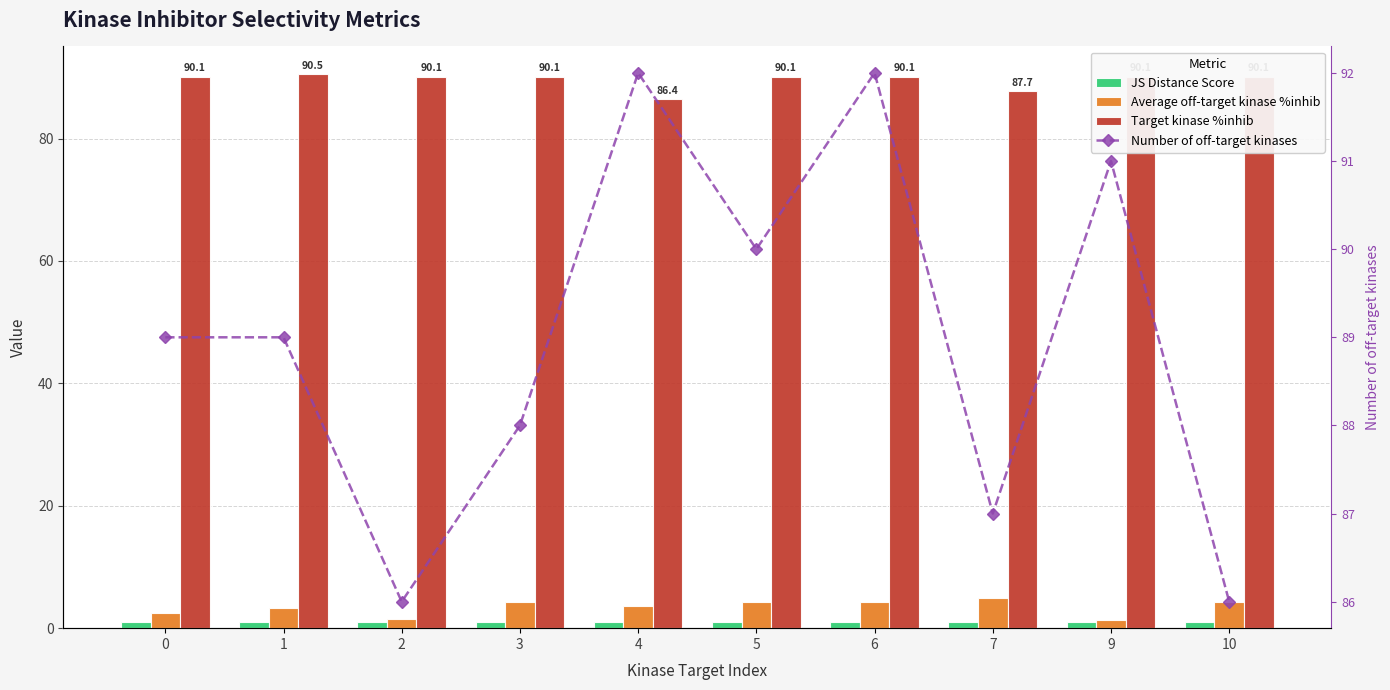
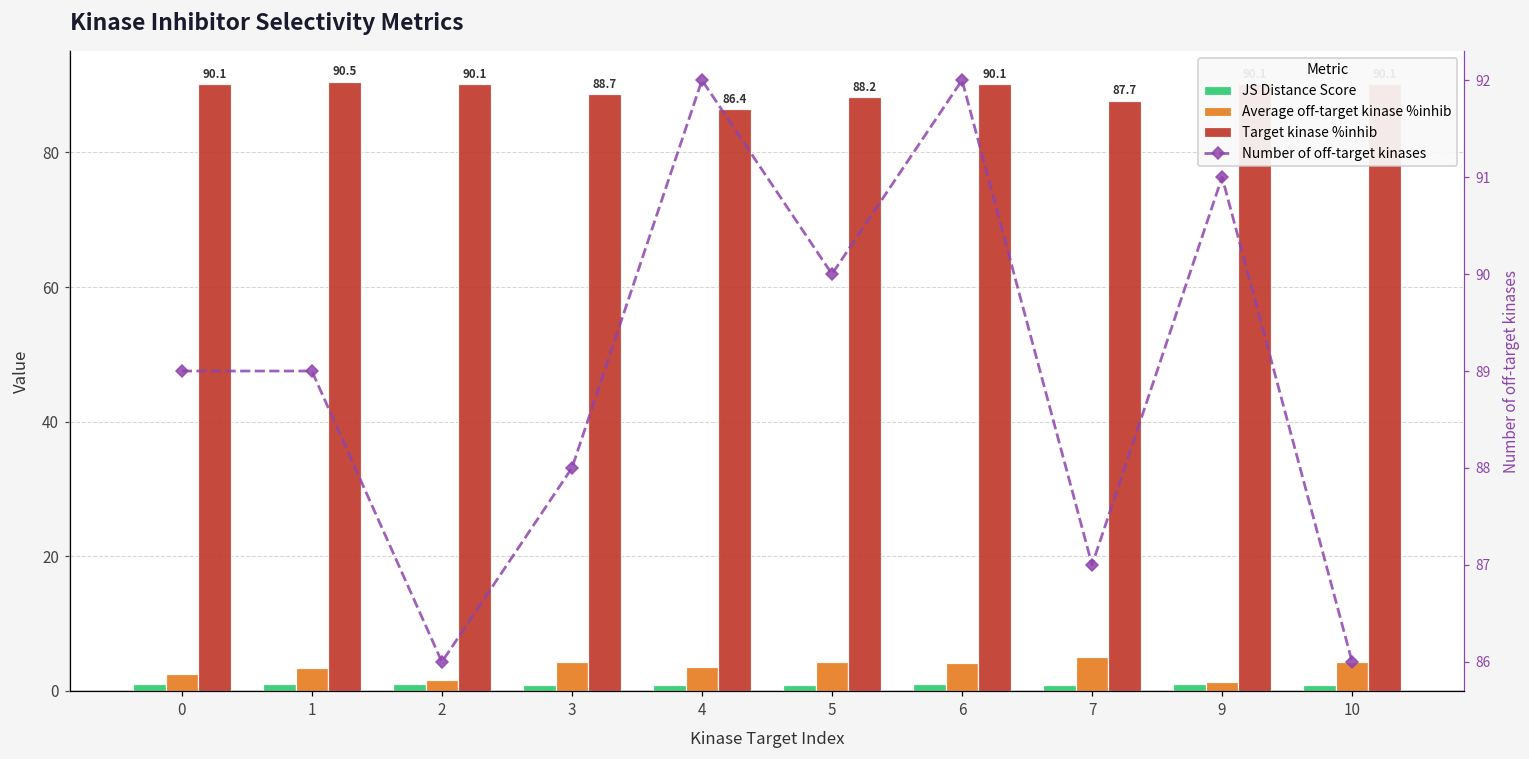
  {
    "Target kinase %inhib": {
      "0": 90.1,
      "1": 90.5,
      "2": 90.1,
-     "3": 90.1,
+     "3": 88.7,
      "4": 86.4,
-     "5": 90.1,
+     "5": 88.2,
      "6": 90.1,
      "7": 87.7
    }
  }
